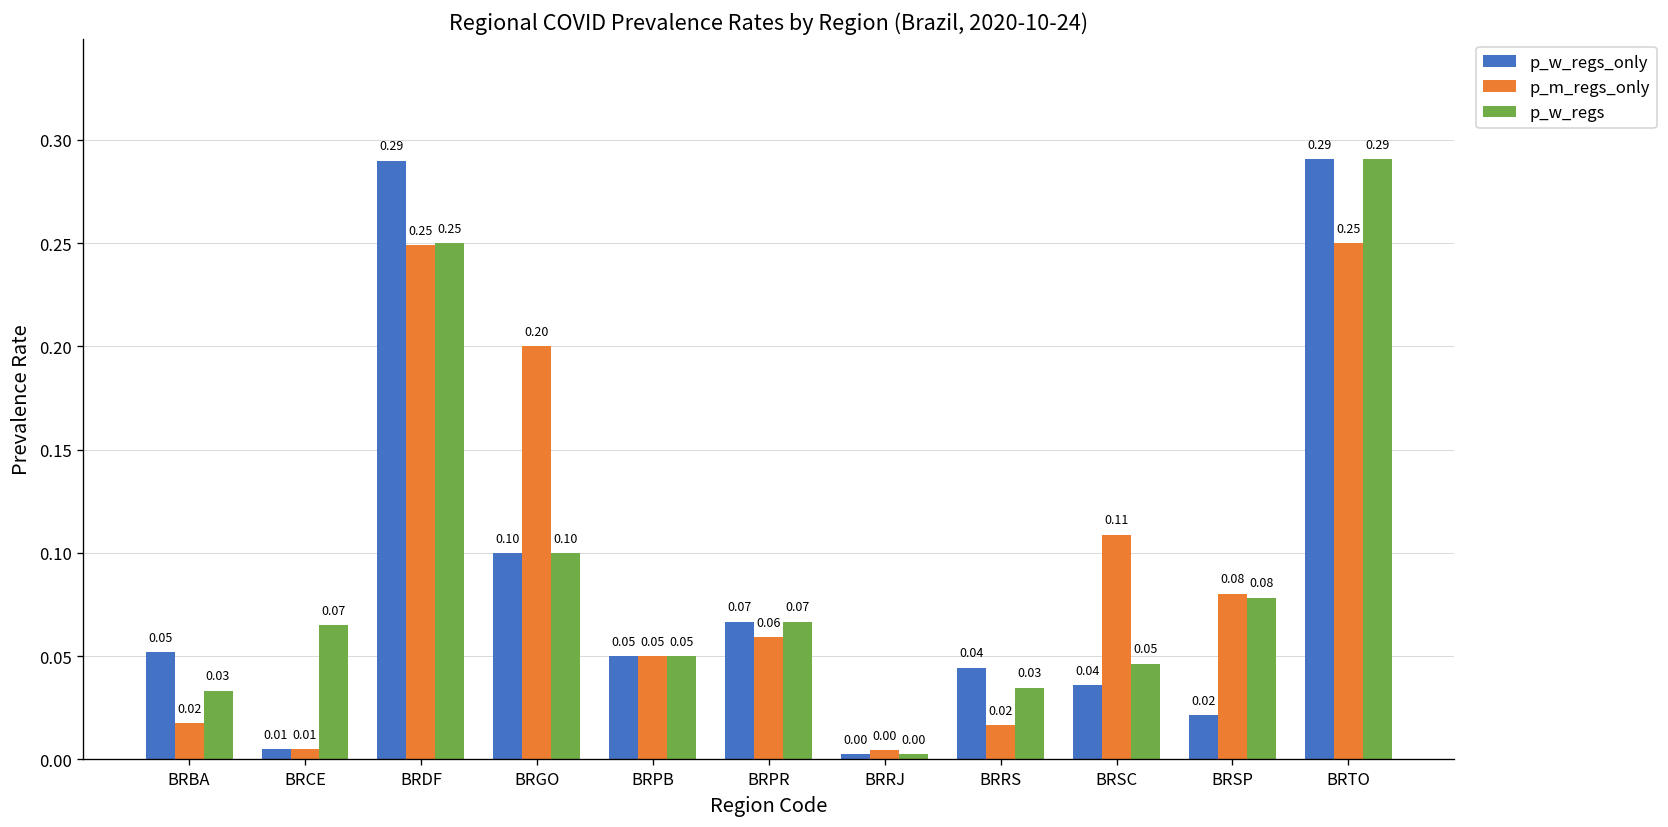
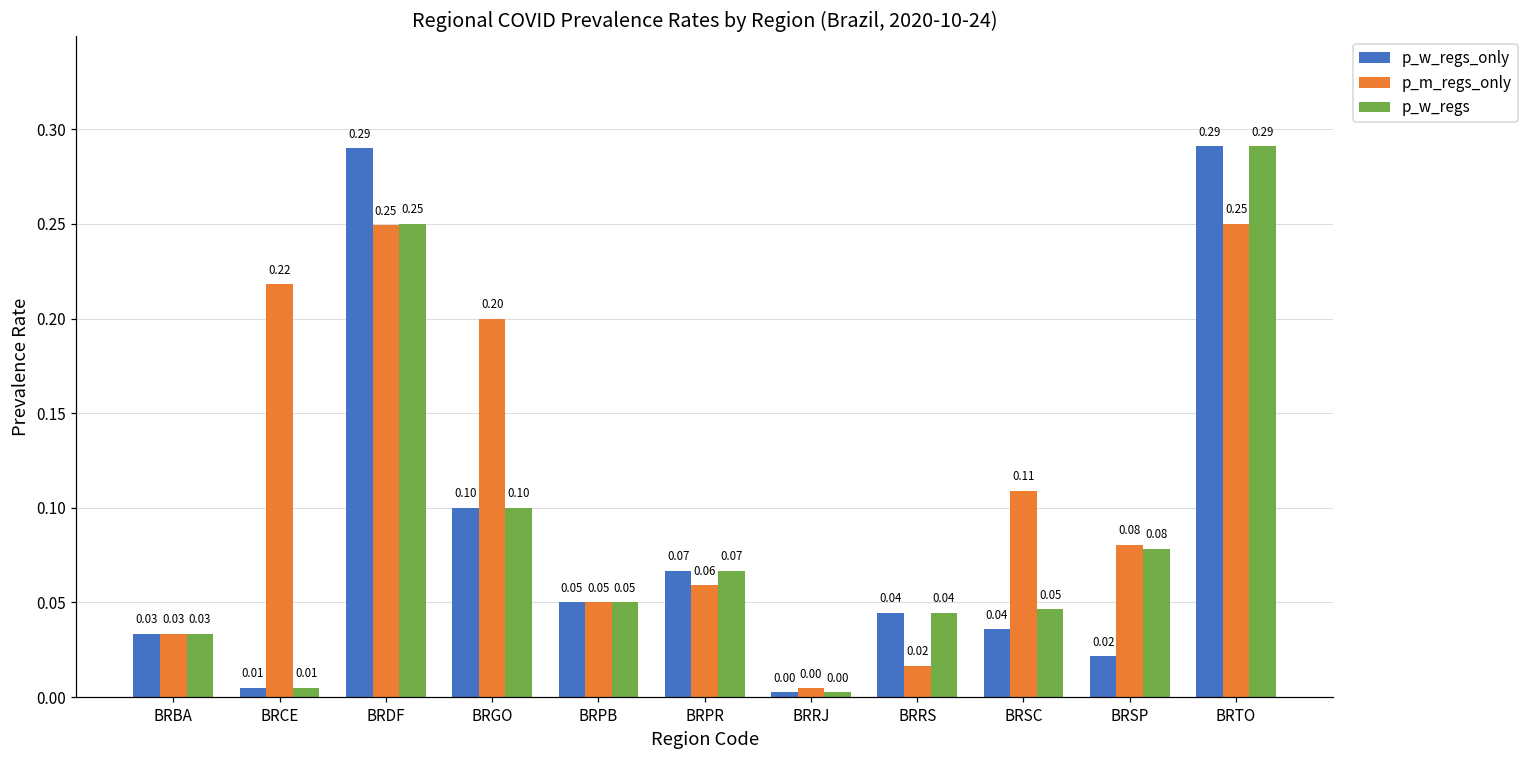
  {
    "p_w_regs_only": {
-     "BRBA": 0.05,
+     "BRBA": 0.03,
      "BRCE": 0.01,
      "BRDF": 0.29,
      "BRGO": 0.10,
      "BRPB": 0.05,
      "BRPR": 0.07,
      "BRRJ": 0.00,
      "BRRS": 0.04,
      "BRSC": 0.04,
      "BRSP": 0.02,
      "BRTO": 0.29
    },
    "p_m_regs_only": {
-     "BRBA": 0.02,
-     "BRCE": 0.01,
+     "BRBA": 0.03,
+     "BRCE": 0.22,
      "BRDF": 0.25,
      "BRGO": 0.20,
      "BRPB": 0.05,
      "BRPR": 0.06,
      "BRRJ": 0.00,
      "BRRS": 0.02,
      "BRSC": 0.11,
      "BRSP": 0.08,
      "BRTO": 0.25
    },
    "p_w_regs": {
      "BRBA": 0.03,
-     "BRCE": 0.07,
+     "BRCE": 0.01,
      "BRDF": 0.25,
      "BRGO": 0.10,
      "BRPB": 0.05,
      "BRPR": 0.07,
      "BRRJ": 0.00,
-     "BRRS": 0.03,
+     "BRRS": 0.04,
      "BRSC": 0.05,
      "BRSP": 0.08,
      "BRTO": 0.29
    }
  }
